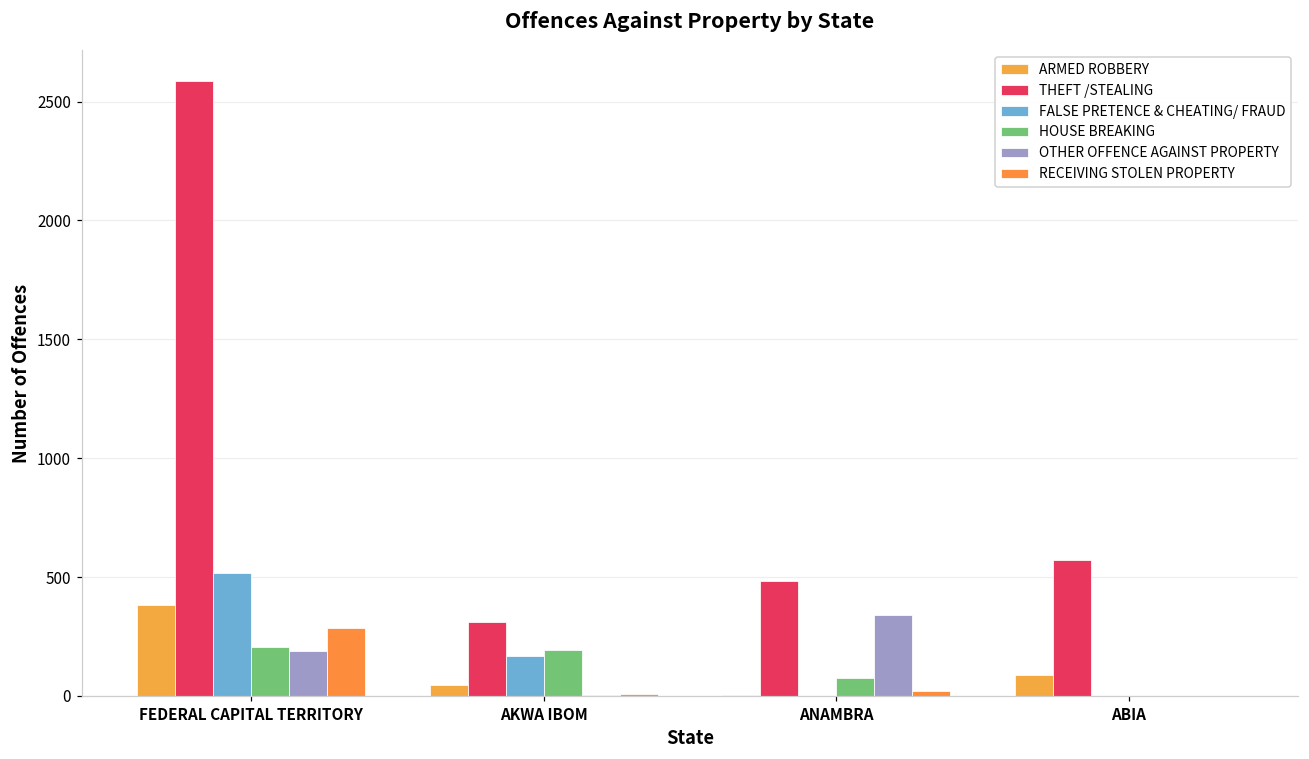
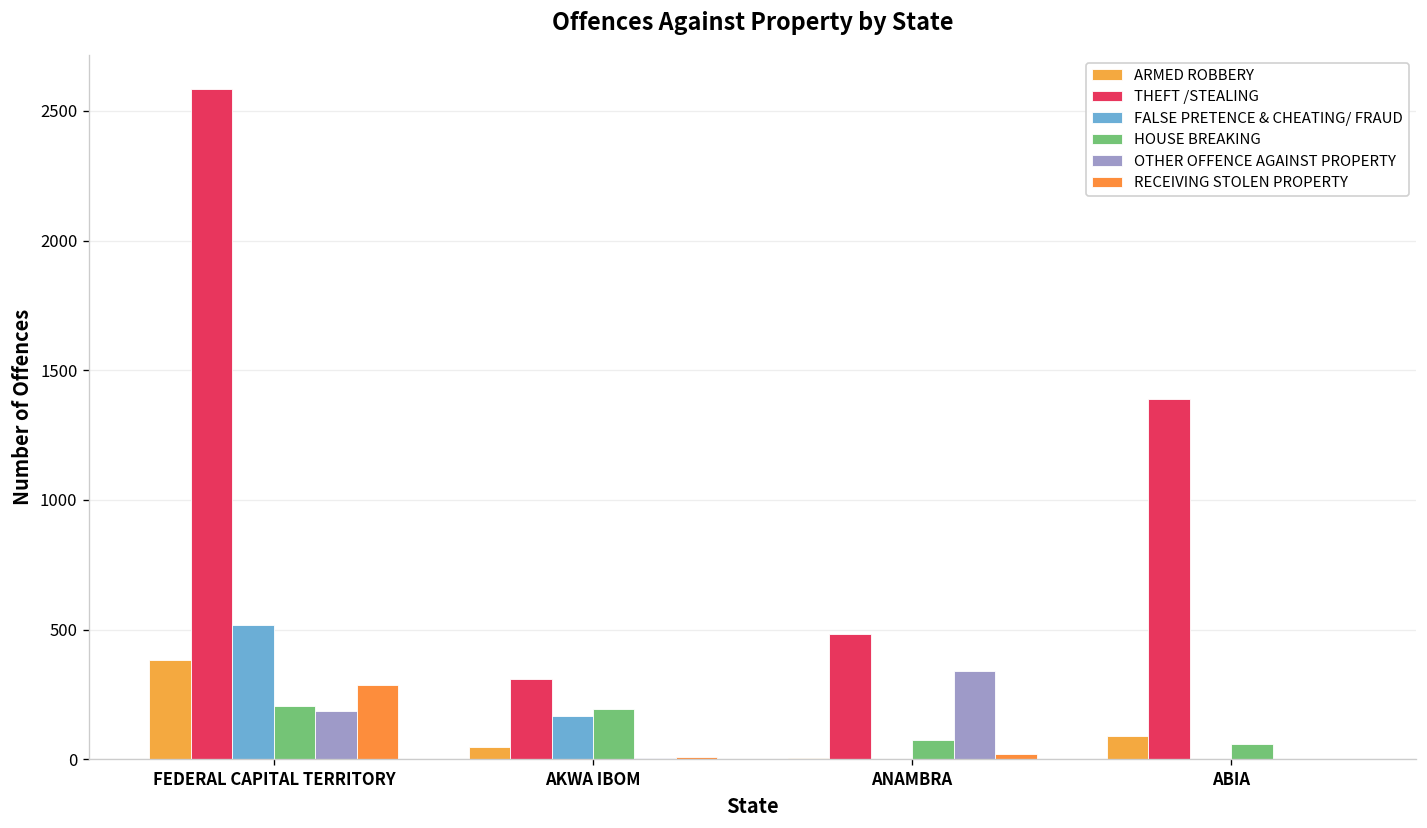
  {
    "THEFT /STEALING": {
      "FEDERAL CAPITAL TERRITORY": 2590,
      "AKWA IBOM": 310,
      "ANAMBRA": 480,
-     "ABIA": 570
+     "ABIA": 1390
    },
    "HOUSE BREAKING": {
      "FEDERAL CAPITAL TERRITORY": 210,
      "AKWA IBOM": 200,
      "ANAMBRA": 80,
-     "ABIA": 0
+     "ABIA": 60
    }
  }
